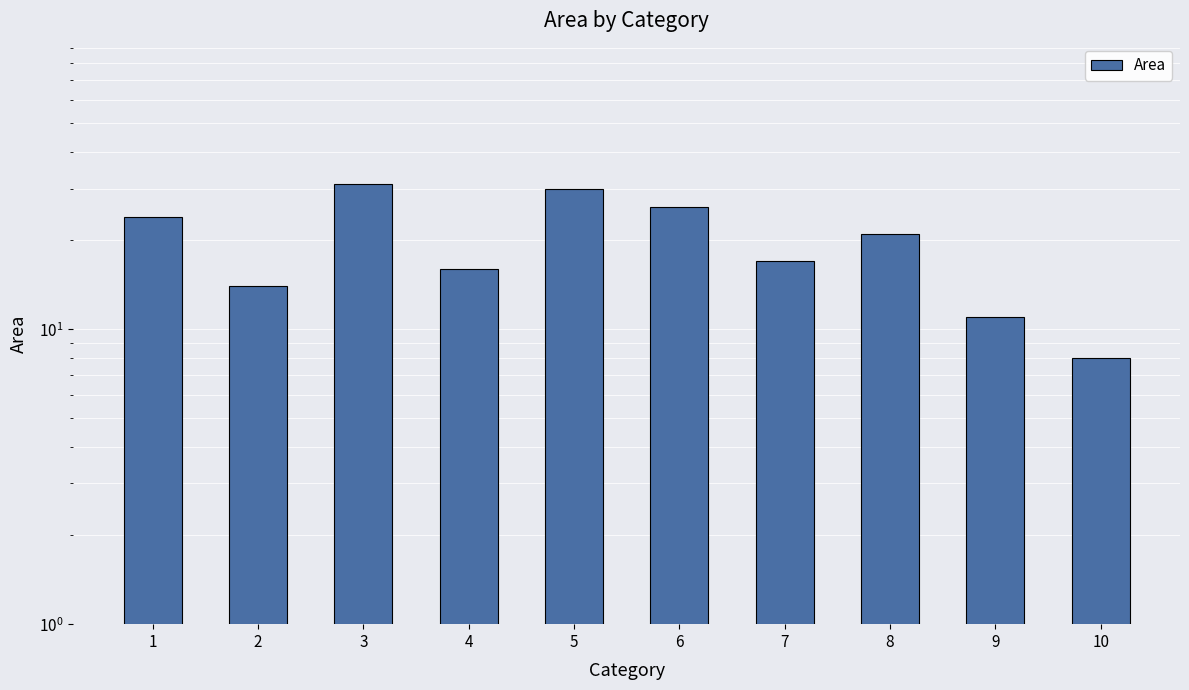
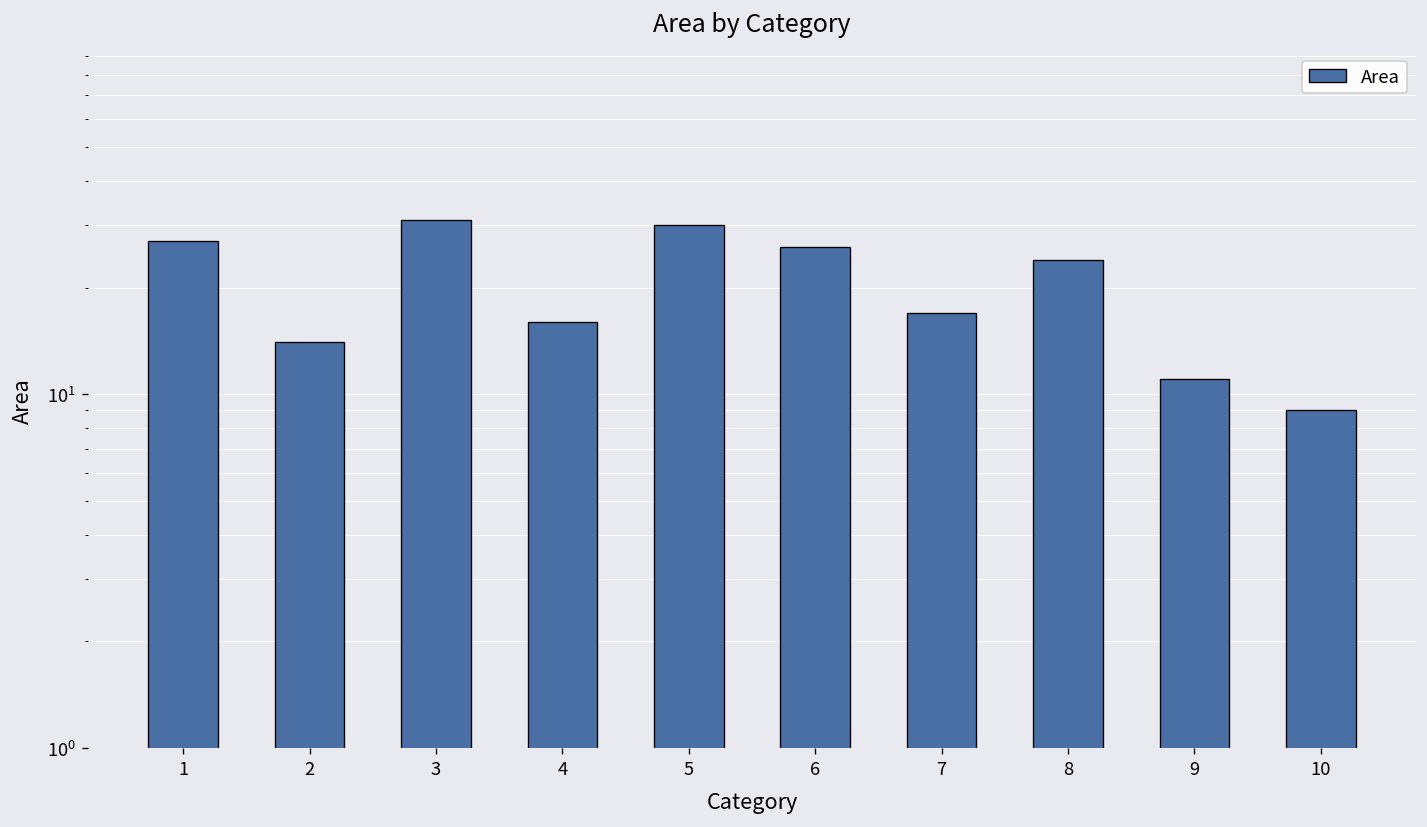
  {
-   "1": 24,
+   "1": 27,
    "2": 14,
    "3": 31,
    "4": 16,
    "5": 30,
    "6": 26,
    "7": 17,
-   "8": 21,
+   "8": 24,
    "9": 11,
-   "10": 8
+   "10": 9
  }
